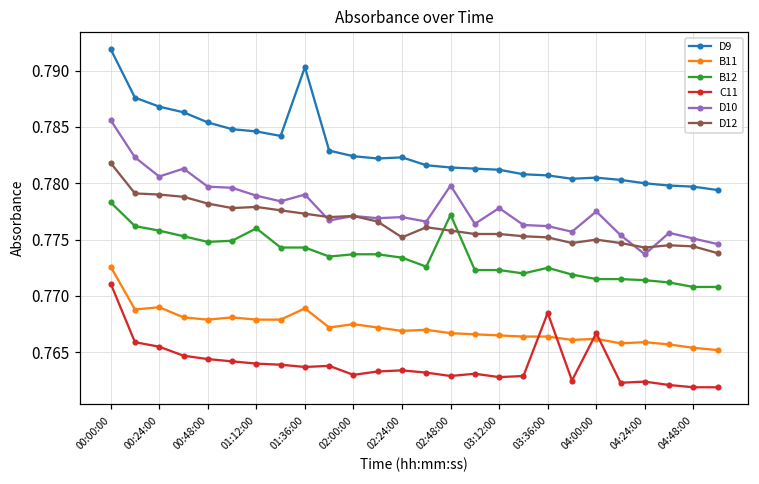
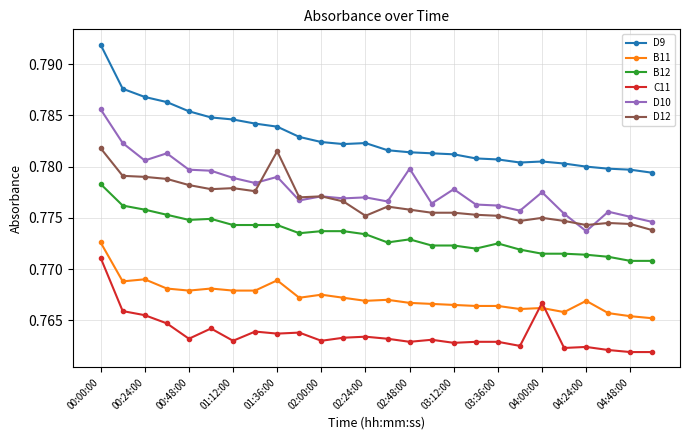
  {
    "D9": {
      "00:00:00": 0.7919,
      "00:24:00": 0.7868,
      "00:48:00": 0.7854,
      "01:12:00": 0.7846,
-     "01:36:00": 0.7903,
+     "01:36:00": 0.7839,
      "02:00:00": 0.7824,
      "02:24:00": 0.7823,
      "02:48:00": 0.7814,
      "03:12:00": 0.7812,
      "03:36:00": 0.7807,
      "04:00:00": 0.7805,
      "04:24:00": 0.7800,
      "04:48:00": 0.7797
    },
    "B11": {
      "00:00:00": 0.7726,
      "00:24:00": 0.7690,
      "00:48:00": 0.7679,
      "01:12:00": 0.7679,
      "01:36:00": 0.7689,
      "02:00:00": 0.7675,
      "02:24:00": 0.7669,
      "02:48:00": 0.7667,
      "03:12:00": 0.7665,
      "03:36:00": 0.7664,
      "04:00:00": 0.7662,
-     "04:24:00": 0.7659,
+     "04:24:00": 0.7669,
      "04:48:00": 0.7654
    },
    "B12": {
      "00:00:00": 0.7783,
      "00:24:00": 0.7758,
      "00:48:00": 0.7748,
-     "01:12:00": 0.7760,
+     "01:12:00": 0.7743,
      "01:36:00": 0.7743,
      "02:00:00": 0.7737,
      "02:24:00": 0.7734,
-     "02:48:00": 0.7772,
+     "02:48:00": 0.7729,
      "03:12:00": 0.7723,
      "03:36:00": 0.7725,
      "04:00:00": 0.7715,
      "04:24:00": 0.7714,
      "04:48:00": 0.7708
    },
    "C11": {
      "00:00:00": 0.7711,
      "00:24:00": 0.7655,
-     "00:48:00": 0.7644,
-     "01:12:00": 0.764,
+     "00:48:00": 0.7632,
+     "01:12:00": 0.763,
      "01:36:00": 0.7637,
      "02:00:00": 0.7630,
      "02:24:00": 0.7634,
      "02:48:00": 0.7629,
      "03:12:00": 0.7628,
-     "03:36:00": 0.7685,
+     "03:36:00": 0.7629,
      "04:00:00": 0.7667,
      "04:24:00": 0.7624,
      "04:48:00": 0.7619
    },
    "D10": {
      "00:00:00": 0.7856,
      "00:24:00": 0.7806,
      "00:48:00": 0.7797,
      "01:12:00": 0.7789,
      "01:36:00": 0.7790,
      "02:24:00": 0.7770,
      "02:48:00": 0.7798,
      "03:12:00": 0.7778,
      "03:36:00": 0.7762,
      "04:00:00": 0.7775,
      "04:24:00": 0.7737,
      "04:48:00": 0.7751
    },
    "D12": {
      "00:00:00": 0.7818,
      "00:24:00": 0.7790,
      "00:48:00": 0.7782,
      "01:12:00": 0.7779,
-     "01:36:00": 0.7773,
+     "01:36:00": 0.7815,
      "02:24:00": 0.7752,
      "02:48:00": 0.7758,
      "03:12:00": 0.7755,
      "03:36:00": 0.7752,
      "04:00:00": 0.7750,
      "04:24:00": 0.7743,
      "04:48:00": 0.7744
    }
  }
